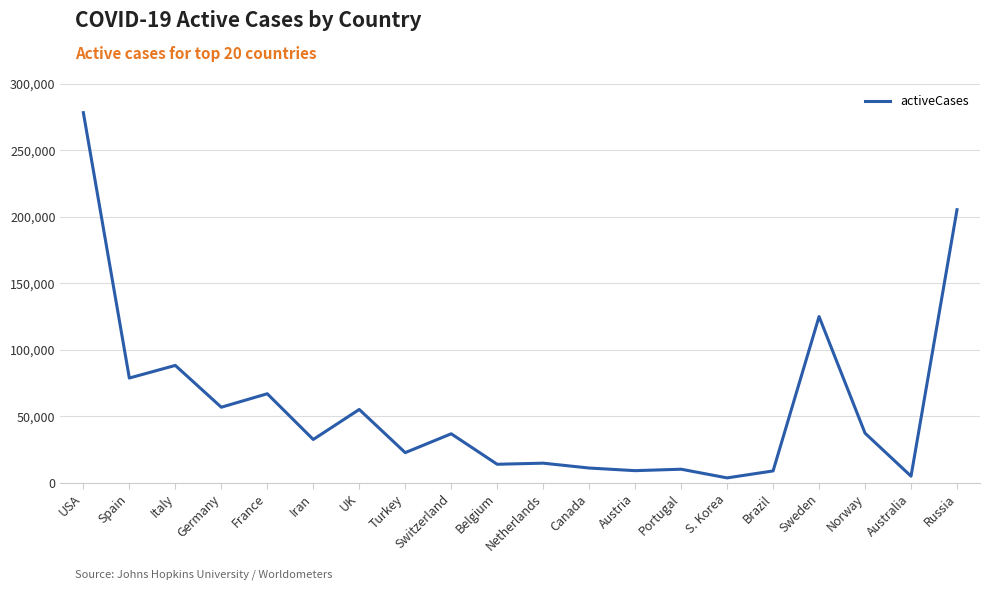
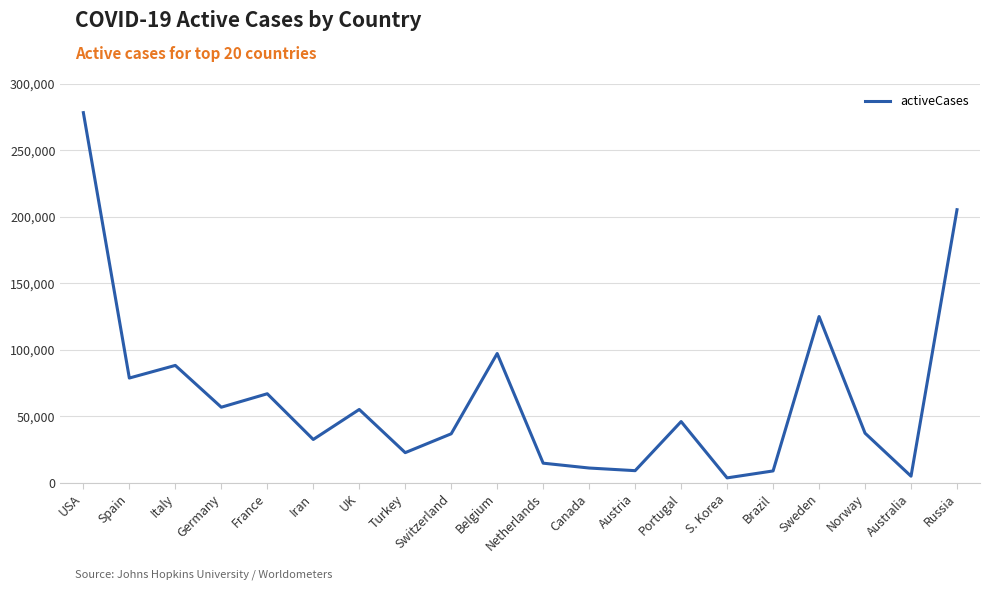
  {
    "USA": "278,000",
    "Spain": "79,000",
    "Italy": "88,000",
    "Germany": "57,000",
    "France": "67,000",
    "Iran": "33,000",
    "UK": "55,000",
    "Turkey": "23,000",
    "Switzerland": "37,000",
-   "Belgium": "14,000",
+   "Belgium": "97,000",
    "Netherlands": "15,000",
    "Canada": "11,000",
    "Austria": "9,000",
-   "Portugal": "10,000",
+   "Portugal": "46,000",
    "S. Korea": "4,000",
    "Brazil": "9,000",
    "Sweden": "125,000",
    "Norway": "37,000",
    "Australia": "5,000",
    "Russia": "205,000"
  }
